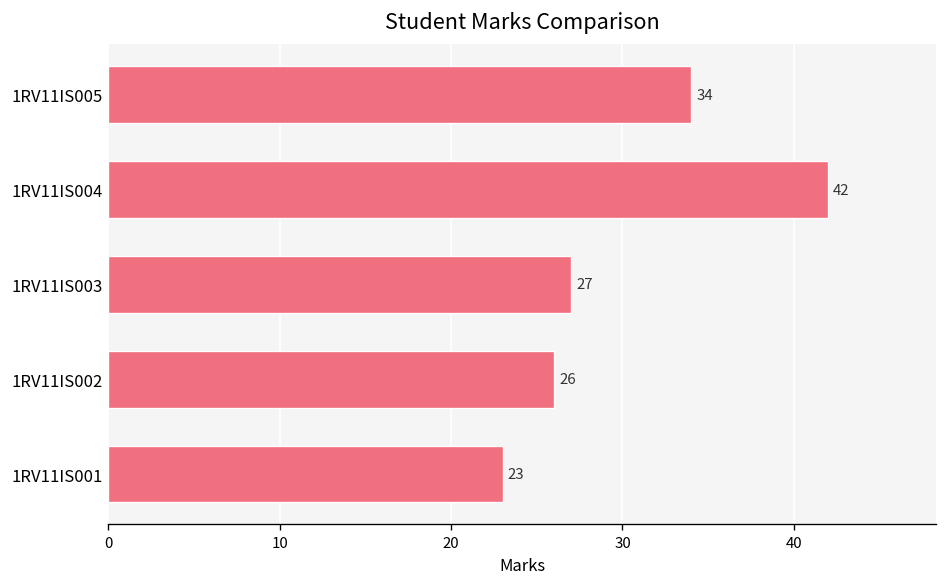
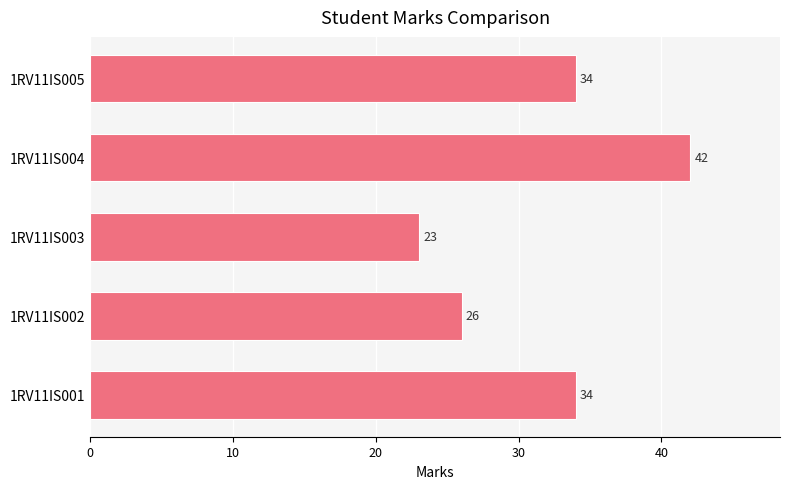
  {
    "1RV11IS005": 34,
    "1RV11IS004": 42,
-   "1RV11IS003": 27,
+   "1RV11IS003": 23,
    "1RV11IS002": 26,
-   "1RV11IS001": 23
+   "1RV11IS001": 34
  }
